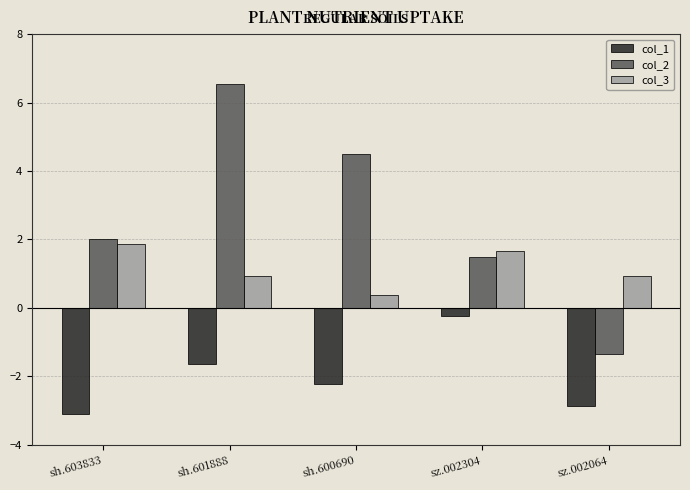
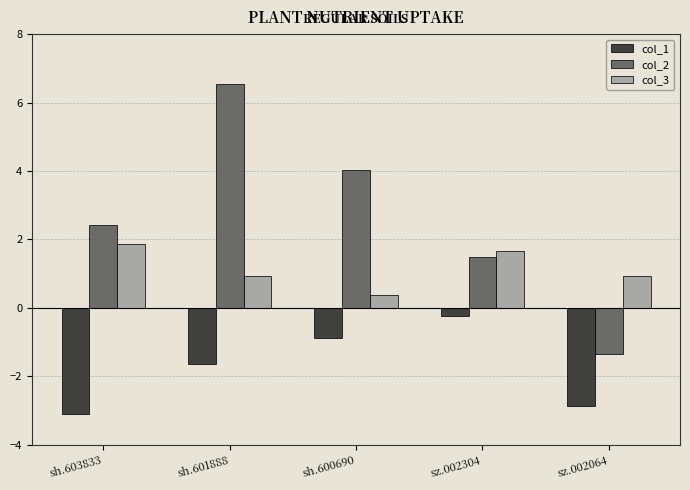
  {
    "col_1": {
      "sh.603833": -3.1,
      "sh.601888": -1.7,
-     "sh.600690": -2.2,
+     "sh.600690": -0.9,
      "sz.002304": -0.2,
      "sz.002064": -2.9
    },
    "col_2": {
-     "sh.603833": 2.0,
+     "sh.603833": 2.4,
      "sh.601888": 6.6,
-     "sh.600690": 4.5,
+     "sh.600690": 4.0,
      "sz.002304": 1.5,
      "sz.002064": -1.4
    },
    "col_3": {
      "sh.603833": 1.9,
      "sh.601888": 0.9,
      "sh.600690": 0.4,
      "sz.002304": 1.6,
      "sz.002064": 0.9
    }
  }
